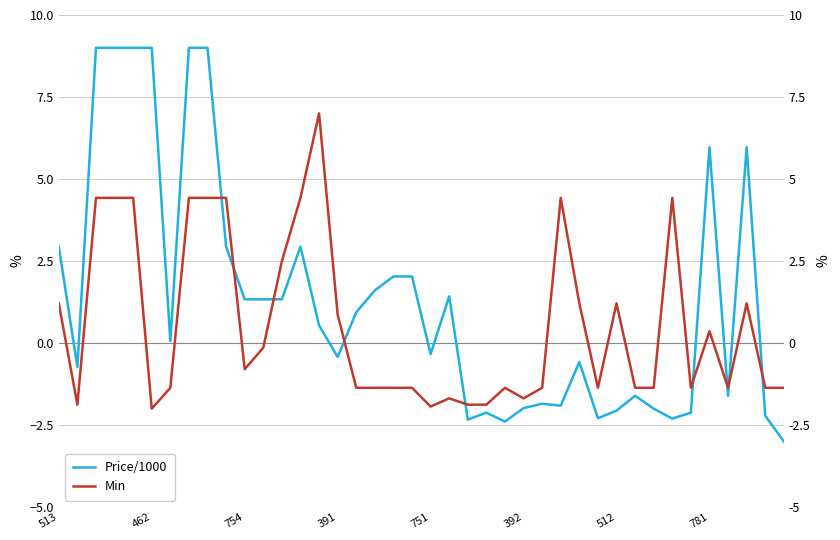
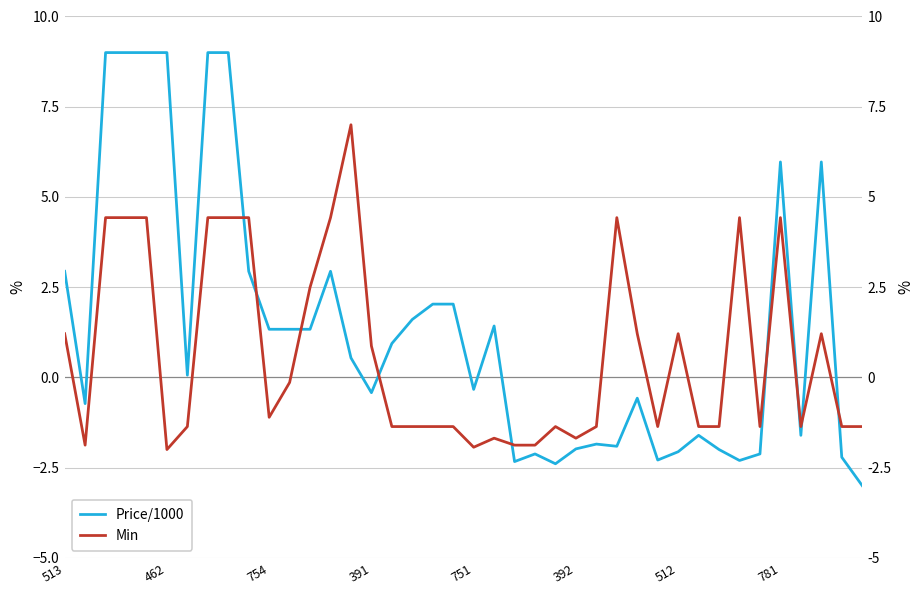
  {
    "Price/1000": {
      "513": 2.9,
      "462": 9.0,
      "754": 1.3,
      "391": -0.4,
      "751": -0.3,
      "392": -2.0,
      "512": -2.1,
      "781": 6.0
    },
    "Min": {
      "513": 1.2,
      "462": -2.0,
-     "754": -0.8,
+     "754": -1.1,
      "391": 0.9,
      "751": -1.9,
      "392": -1.7,
      "512": 1.2,
-     "781": 0.4
+     "781": 4.4
    }
  }
